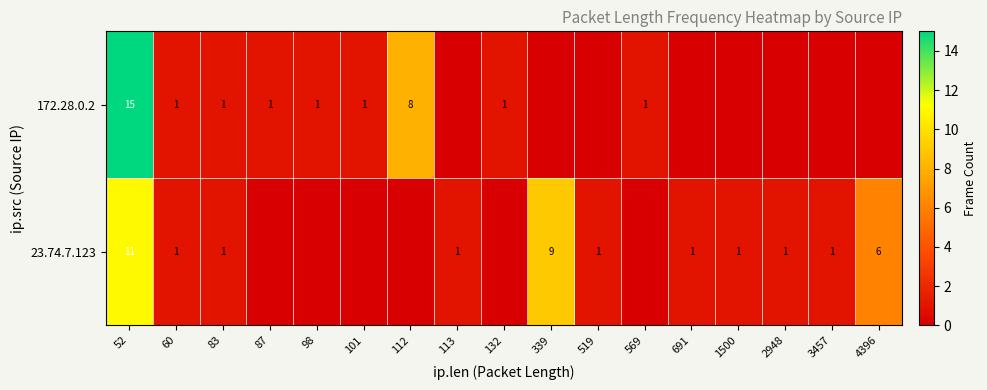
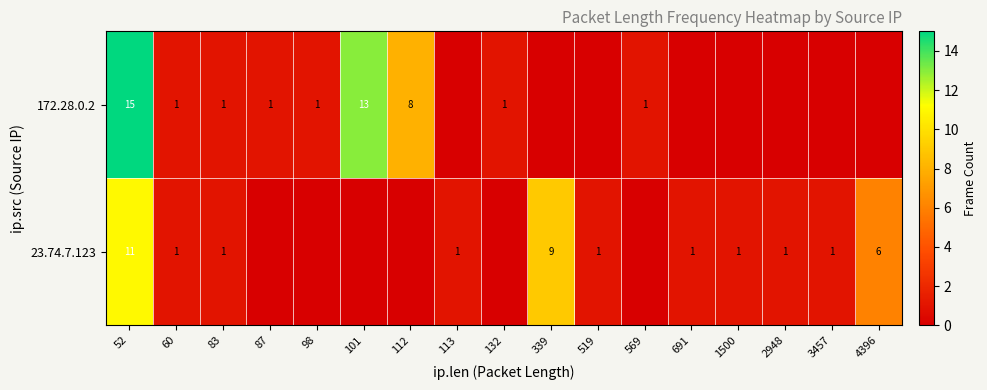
  {
    "172.28.0.2": {
      "52": 15,
      "60": 1,
      "83": 1,
      "87": 1,
      "98": 1,
-     "101": 1,
+     "101": 13,
      "112": 8,
      "132": 1,
      "569": 1
    },
    "23.74.7.123": {
      "52": 11,
      "60": 1,
      "83": 1,
      "113": 1,
      "339": 9,
      "519": 1,
      "691": 1,
      "1500": 1,
      "2948": 1,
      "3457": 1,
      "4396": 6
    }
  }
